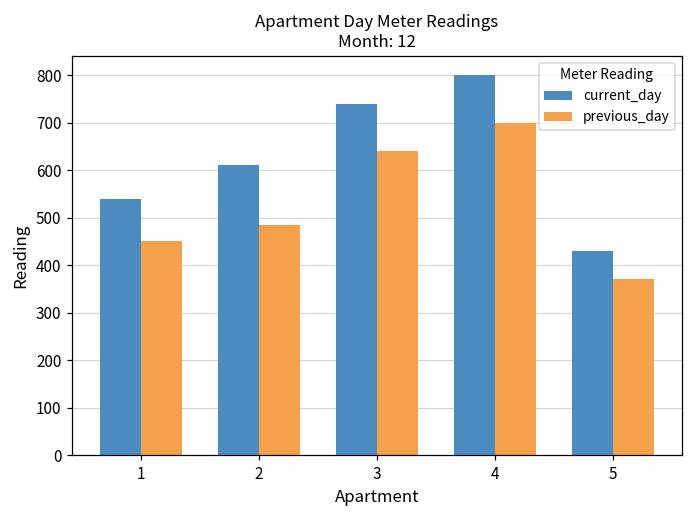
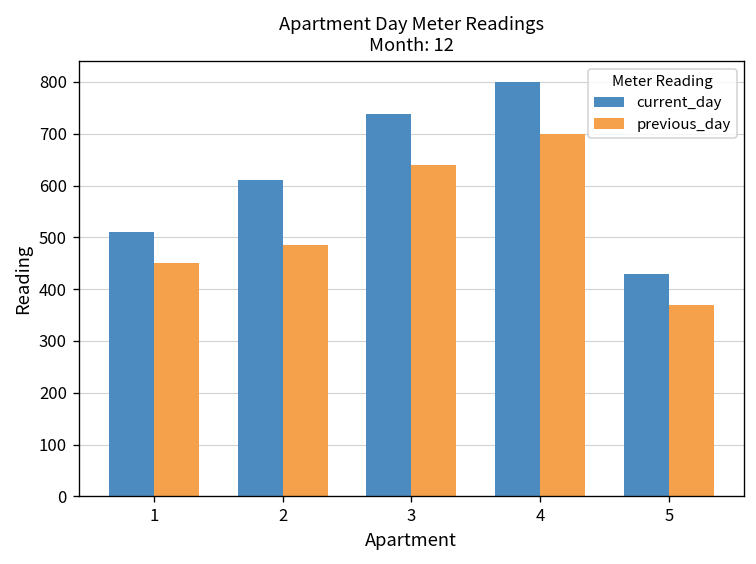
  {
    "current_day": {
-     "1": 540,
+     "1": 510,
      "2": 610,
      "3": 740,
      "4": 800,
      "5": 430
    },
    "previous_day": {
      "1": 450,
      "2": 490,
      "3": 640,
      "4": 700,
      "5": 370
    }
  }
